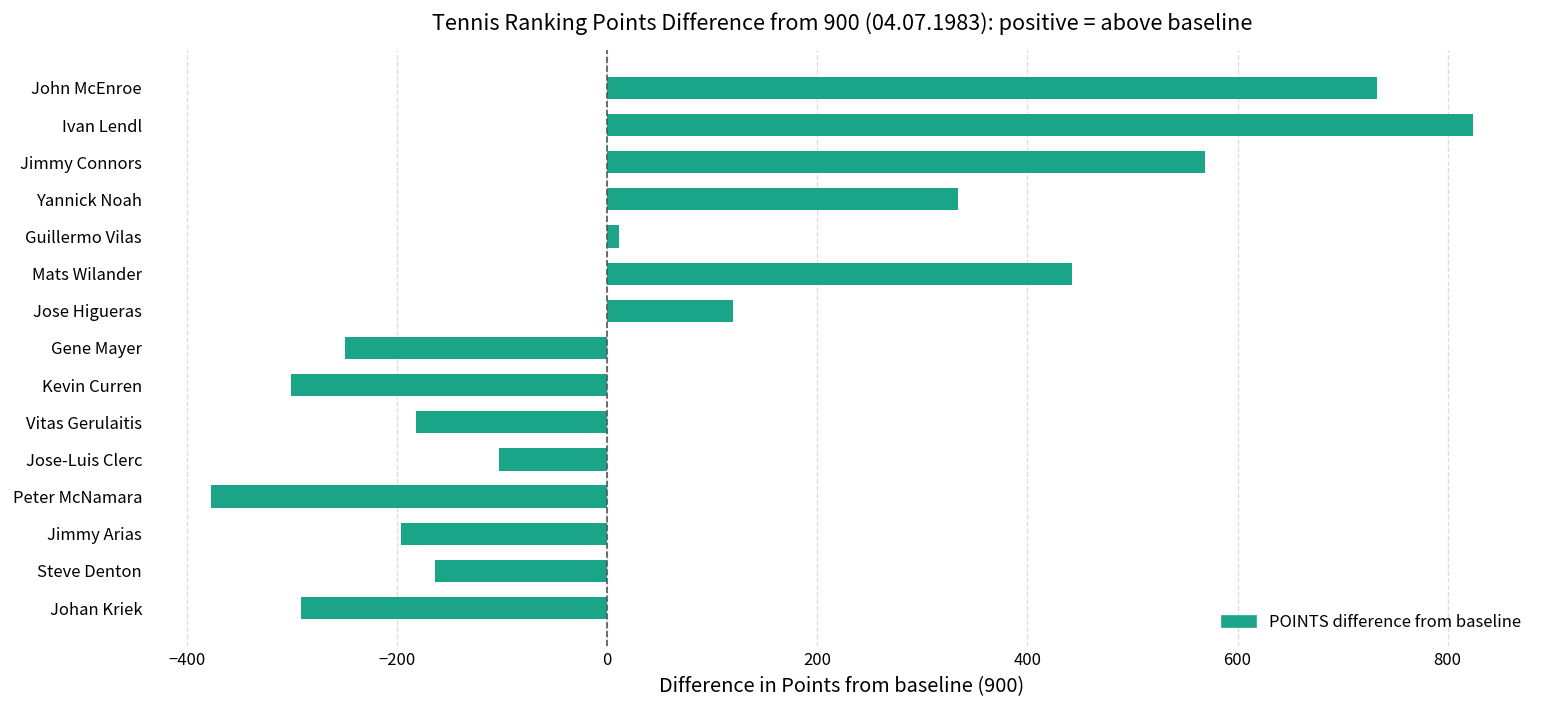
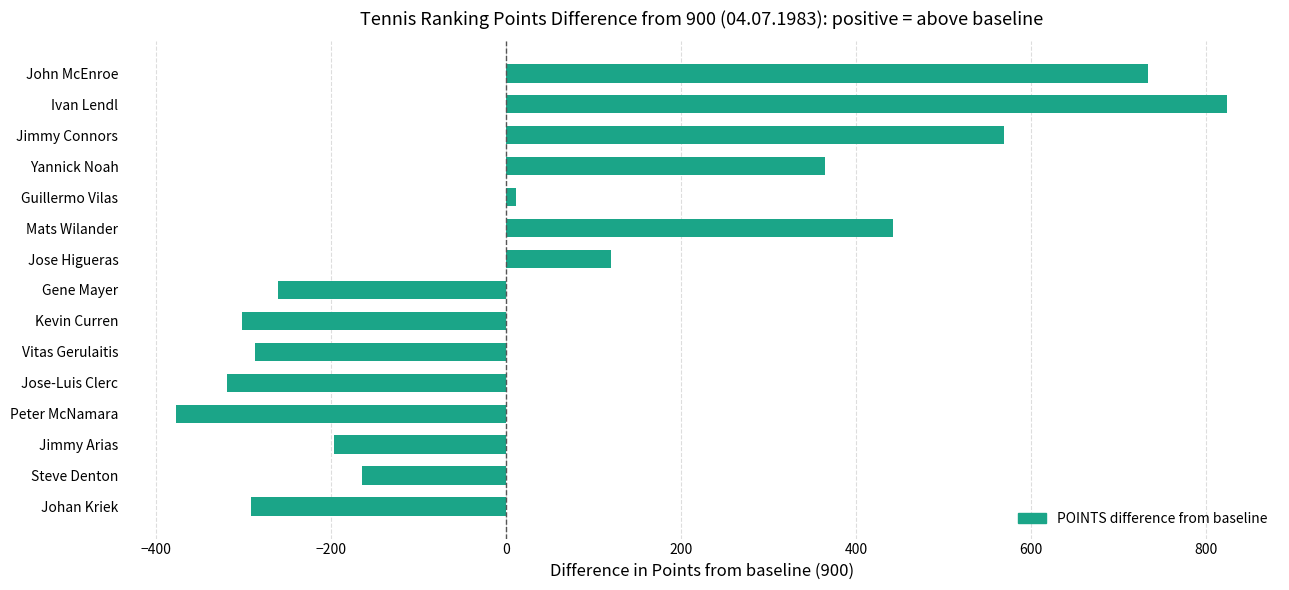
  {
    "John McEnroe": 730,
    "Ivan Lendl": 820,
    "Jimmy Connors": 570,
-   "Yannick Noah": 330,
+   "Yannick Noah": 360,
    "Guillermo Vilas": 10,
    "Mats Wilander": 440,
    "Jose Higueras": 120,
-   "Gene Mayer": -250,
+   "Gene Mayer": -260,
    "Kevin Curren": -300,
-   "Vitas Gerulaitis": -180,
-   "Jose-Luis Clerc": -100,
+   "Vitas Gerulaitis": -290,
+   "Jose-Luis Clerc": -320,
    "Peter McNamara": -380,
    "Jimmy Arias": -200,
    "Steve Denton": -160,
    "Johan Kriek": -290
  }
